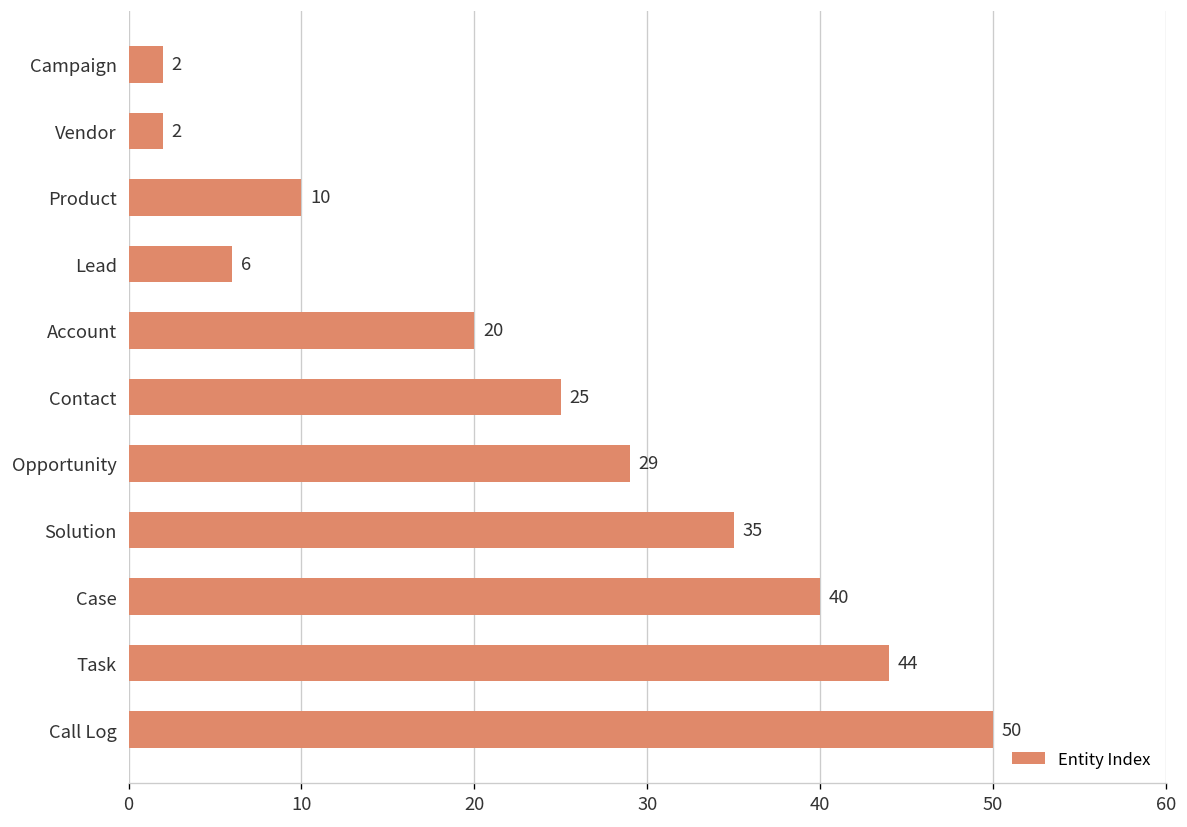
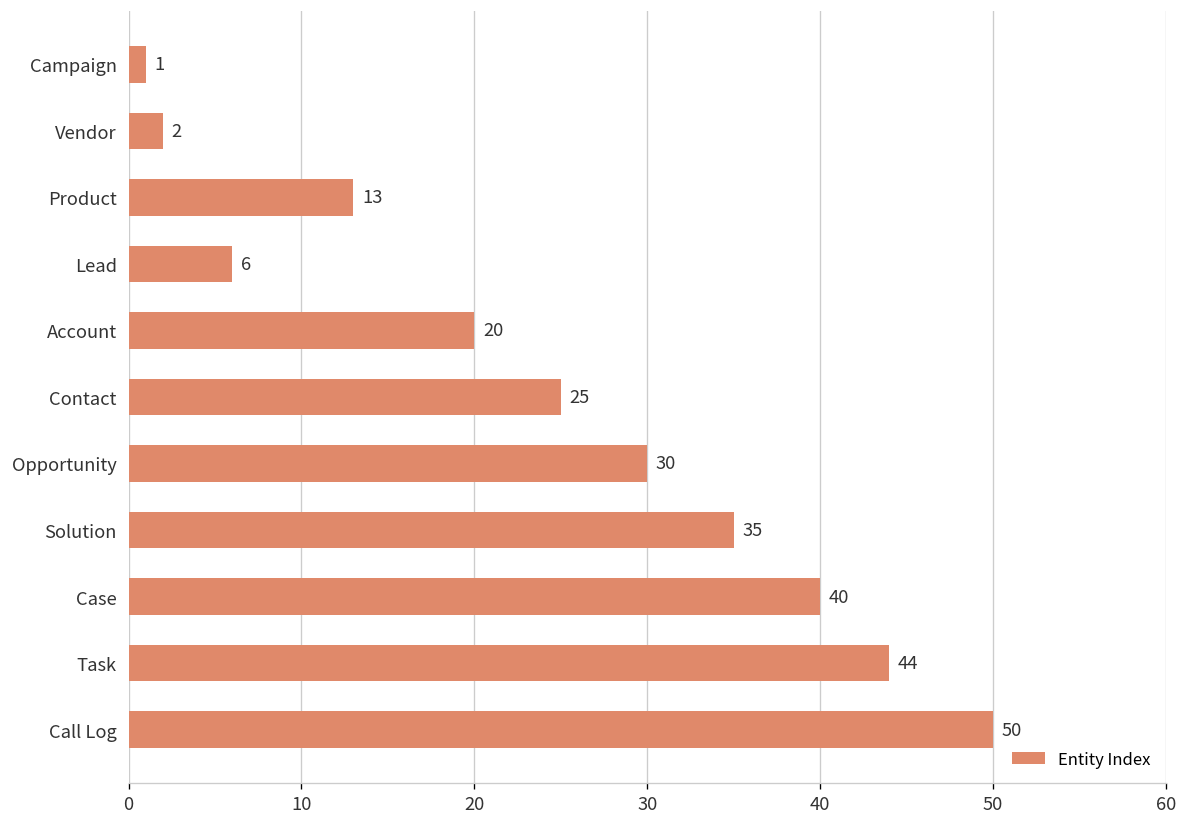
  {
-   "Campaign": 2,
+   "Campaign": 1,
    "Vendor": 2,
-   "Product": 10,
+   "Product": 13,
    "Lead": 6,
    "Account": 20,
    "Contact": 25,
-   "Opportunity": 29,
+   "Opportunity": 30,
    "Solution": 35,
    "Case": 40,
    "Task": 44,
    "Call Log": 50
  }
